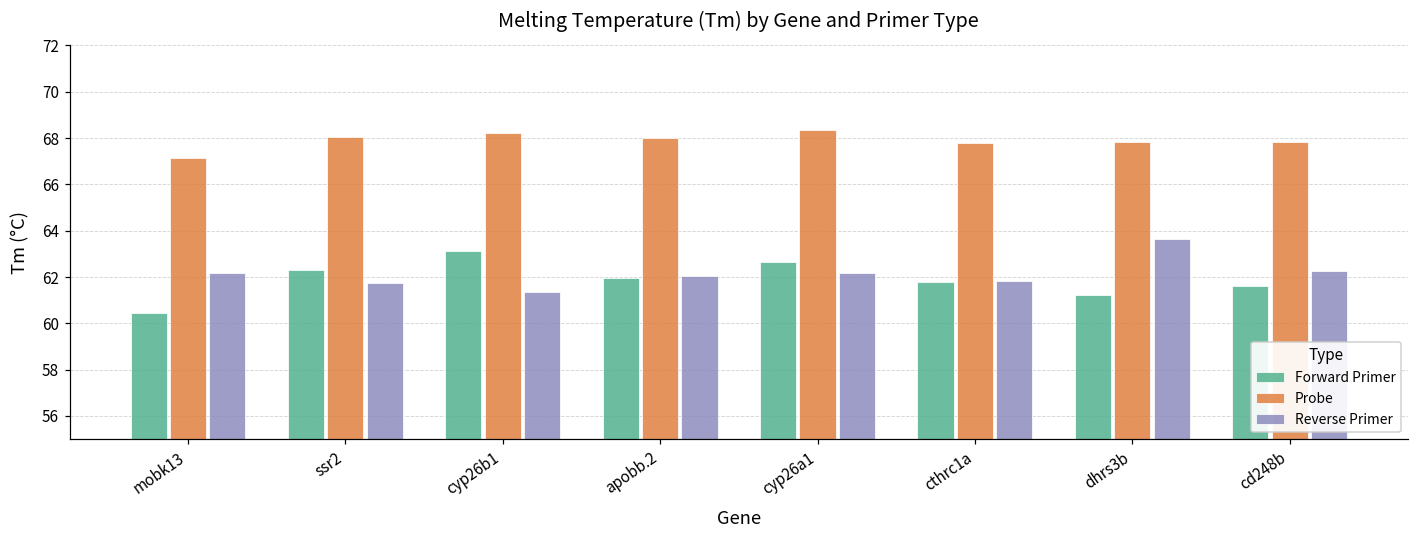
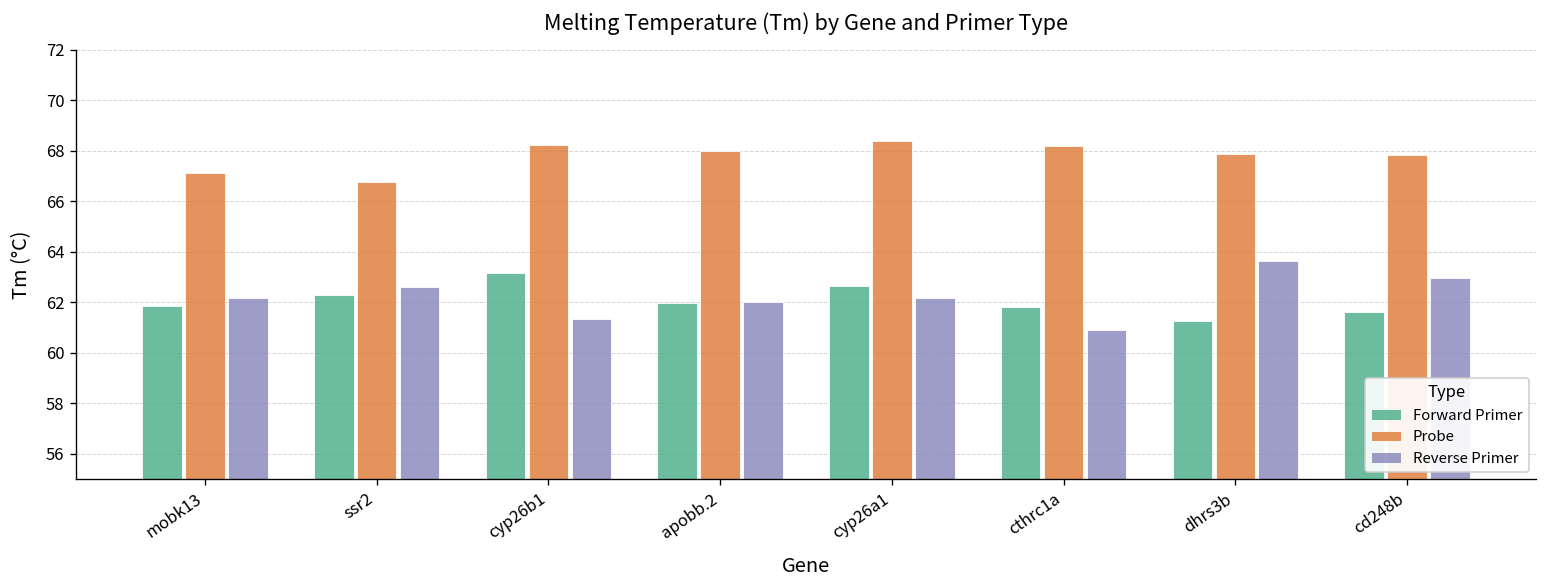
  {
    "Forward Primer": {
-     "mobk13": 60.4,
+     "mobk13": 61.9,
      "ssr2": 62.3,
      "cyp26b1": 63.1,
      "apobb.2": 62.0,
      "cyp26a1": 62.7,
      "cthrc1a": 61.8,
      "dhrs3b": 61.2,
      "cd248b": 61.6
    },
    "Probe": {
      "mobk13": 67.1,
-     "ssr2": 68.0,
+     "ssr2": 66.8,
      "cyp26b1": 68.2,
      "apobb.2": 68.0,
      "cyp26a1": 68.4,
-     "cthrc1a": 67.8,
+     "cthrc1a": 68.2,
      "dhrs3b": 67.9,
      "cd248b": 67.8
    },
    "Reverse Primer": {
      "mobk13": 62.2,
-     "ssr2": 61.8,
+     "ssr2": 62.6,
      "cyp26b1": 61.3,
      "apobb.2": 62.0,
      "cyp26a1": 62.2,
-     "cthrc1a": 61.8,
+     "cthrc1a": 60.9,
      "dhrs3b": 63.6,
-     "cd248b": 62.3
+     "cd248b": 63.0
    }
  }
